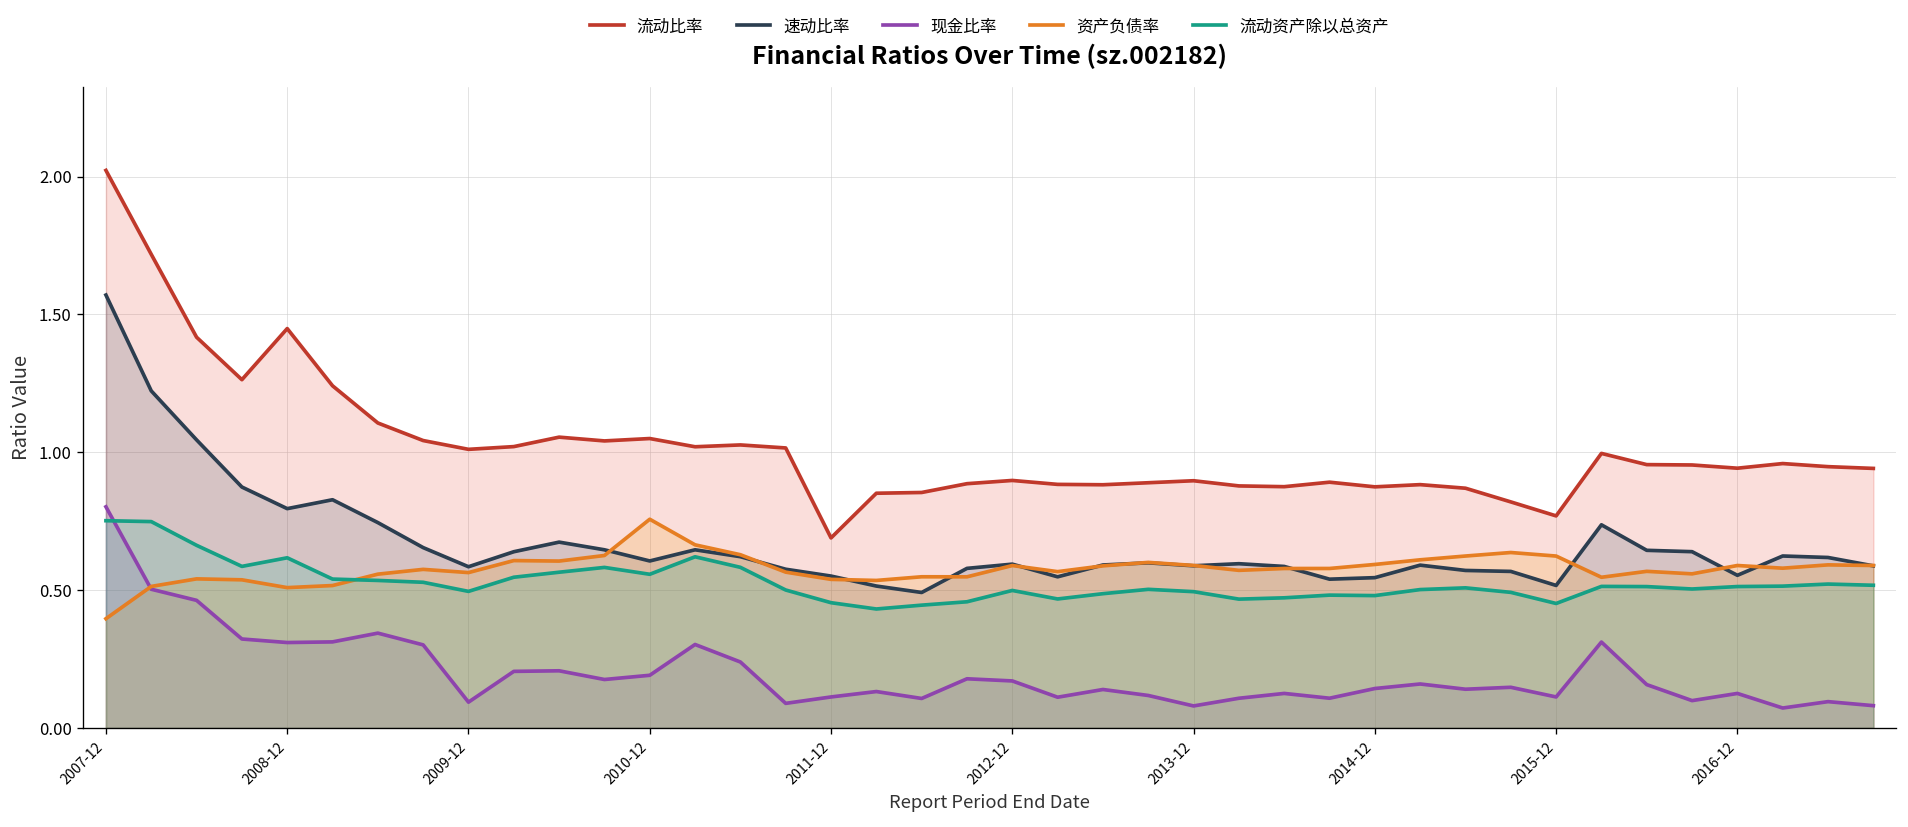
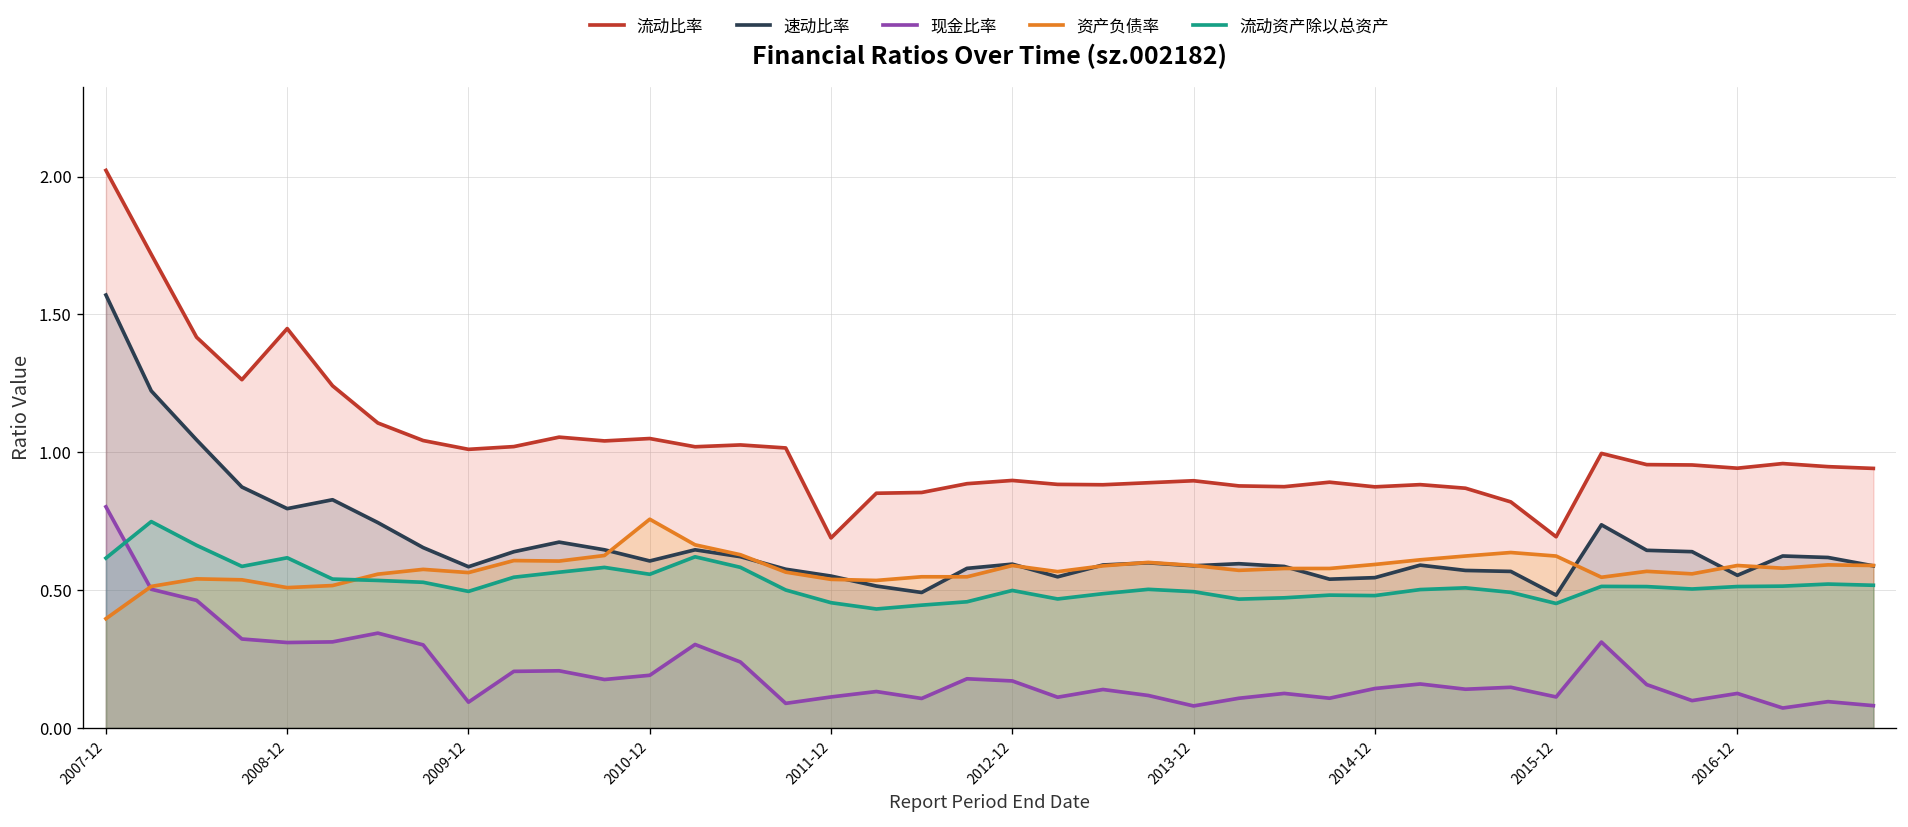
  {
    "流动比率": {
      "2007-12": 2.02,
      "2008-12": 1.45,
      "2009-12": 1.01,
      "2010-12": 1.05,
      "2011-12": 0.69,
      "2012-12": 0.90,
      "2013-12": 0.90,
      "2014-12": 0.87,
-     "2015-12": 0.77,
+     "2015-12": 0.69,
      "2016-12": 0.94
    },
    "速动比率": {
      "2007-12": 1.57,
      "2008-12": 0.80,
      "2009-12": 0.58,
      "2010-12": 0.61,
      "2011-12": 0.55,
      "2014-12": 0.55,
-     "2015-12": 0.52,
+     "2015-12": 0.48,
      "2016-12": 0.55
    },
    "现金比率": {
      "2007-12": 0.80,
      "2008-12": 0.31,
      "2009-12": 0.09,
      "2010-12": 0.19,
      "2011-12": 0.11,
      "2012-12": 0.17,
      "2013-12": 0.08,
      "2014-12": 0.14,
      "2015-12": 0.11,
      "2016-12": 0.13
    },
    "资产负债率": {
      "2007-12": 0.40,
      "2008-12": 0.51,
      "2009-12": 0.56,
      "2010-12": 0.76,
      "2011-12": 0.54,
      "2014-12": 0.59,
      "2015-12": 0.62,
      "2016-12": 0.59
    },
    "流动资产除以总资产": {
-     "2007-12": 0.75,
+     "2007-12": 0.62,
      "2008-12": 0.62,
      "2009-12": 0.50,
      "2010-12": 0.56,
      "2011-12": 0.45,
      "2012-12": 0.50,
      "2013-12": 0.49,
      "2014-12": 0.48,
      "2015-12": 0.45,
      "2016-12": 0.51
    }
  }
